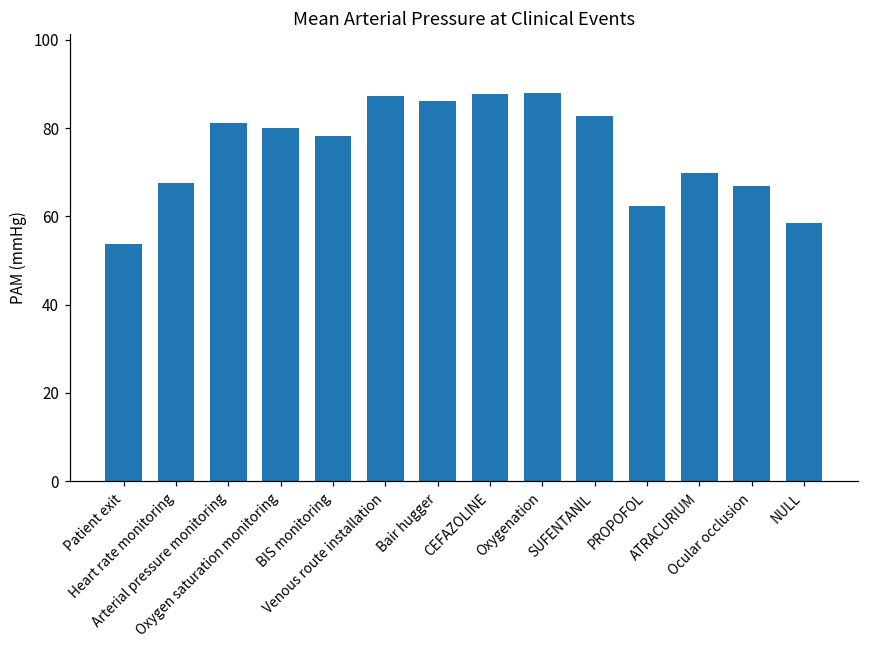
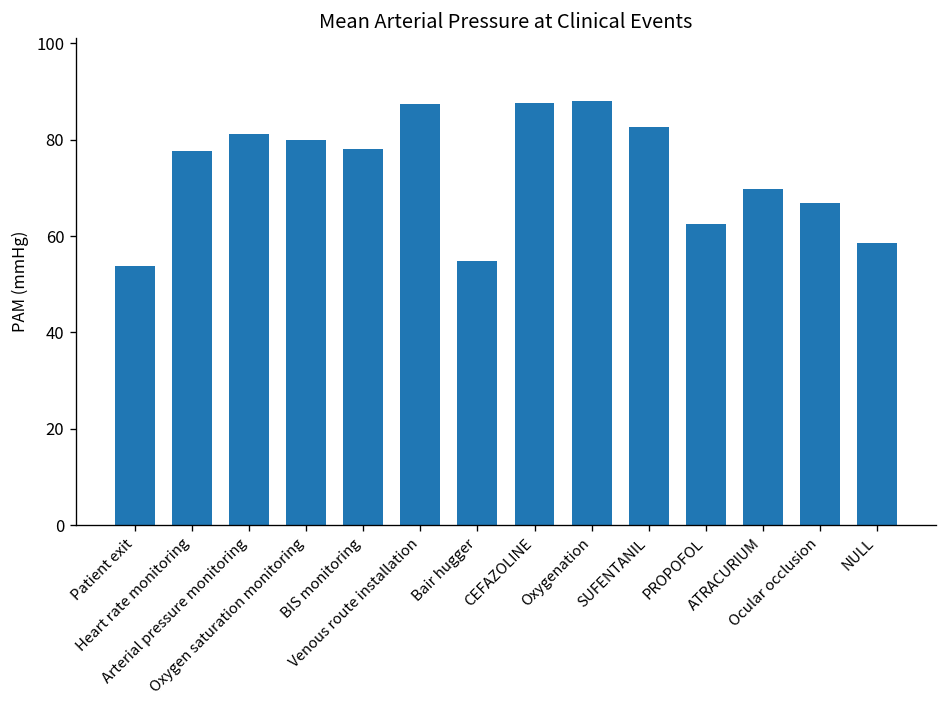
  {
    "Patient exit": 54,
-   "Heart rate monitoring": 68,
+   "Heart rate monitoring": 78,
    "Arterial pressure monitoring": 81,
    "Oxygen saturation monitoring": 80,
    "BIS monitoring": 78,
    "Venous route installation": 87,
-   "Bair hugger": 86,
+   "Bair hugger": 55,
    "CEFAZOLINE": 88,
    "Oxygenation": 88,
    "SUFENTANIL": 83,
    "PROPOFOL": 62,
    "ATRACURIUM": 70,
    "Ocular occlusion": 67,
    "NULL": 59
  }
